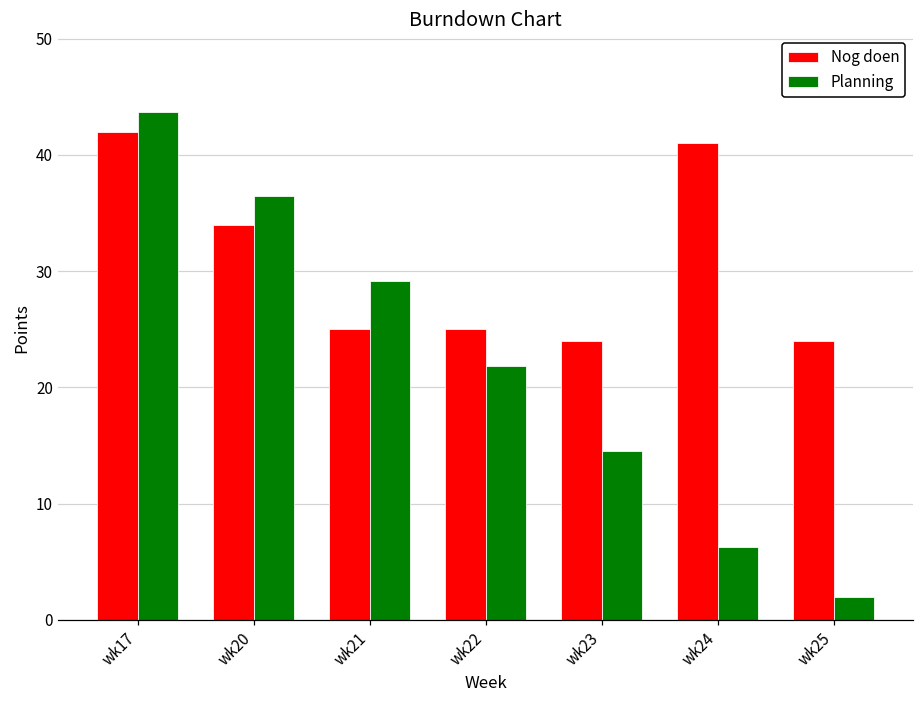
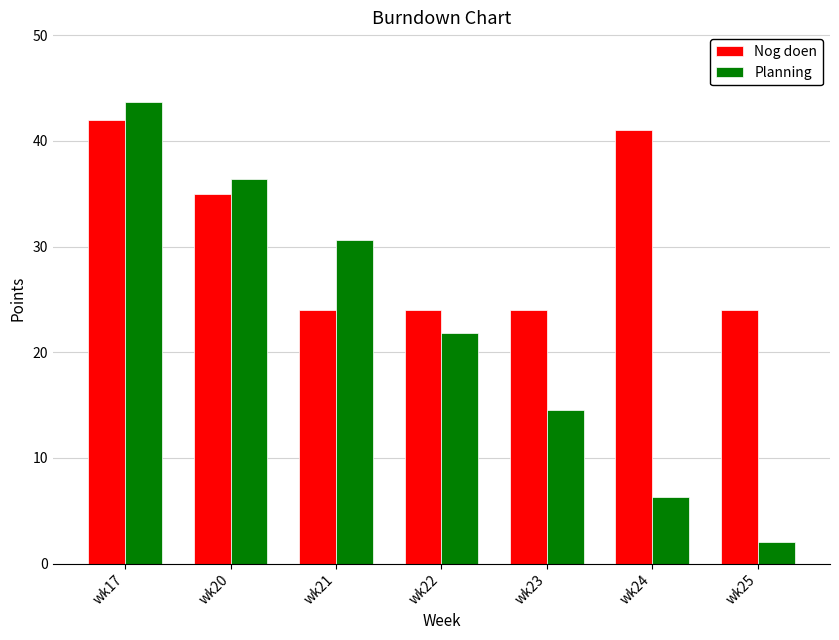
  {
    "Nog doen": {
      "wk17": 42,
-     "wk20": 34,
-     "wk21": 25,
-     "wk22": 25,
+     "wk20": 35,
+     "wk21": 24,
+     "wk22": 24,
      "wk23": 24,
      "wk24": 41,
      "wk25": 24
    },
    "Planning": {
      "wk17": 43.7,
      "wk20": 36.4,
-     "wk21": 29.1,
+     "wk21": 30.6,
      "wk22": 21.9,
      "wk23": 14.6,
      "wk24": 6.3,
      "wk25": 2.0
    }
  }
